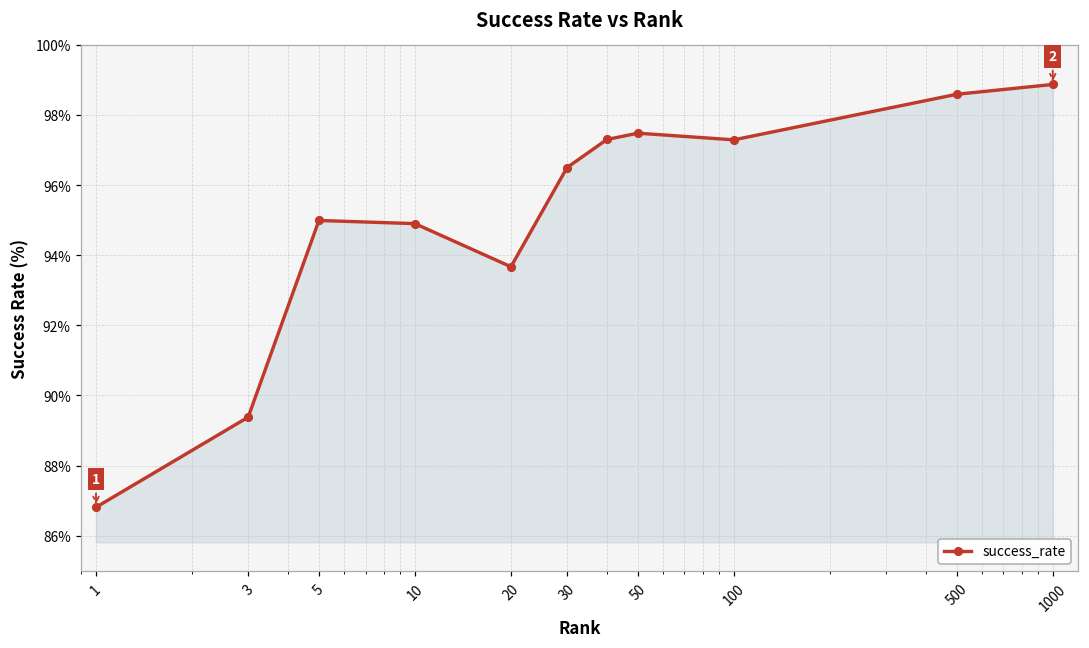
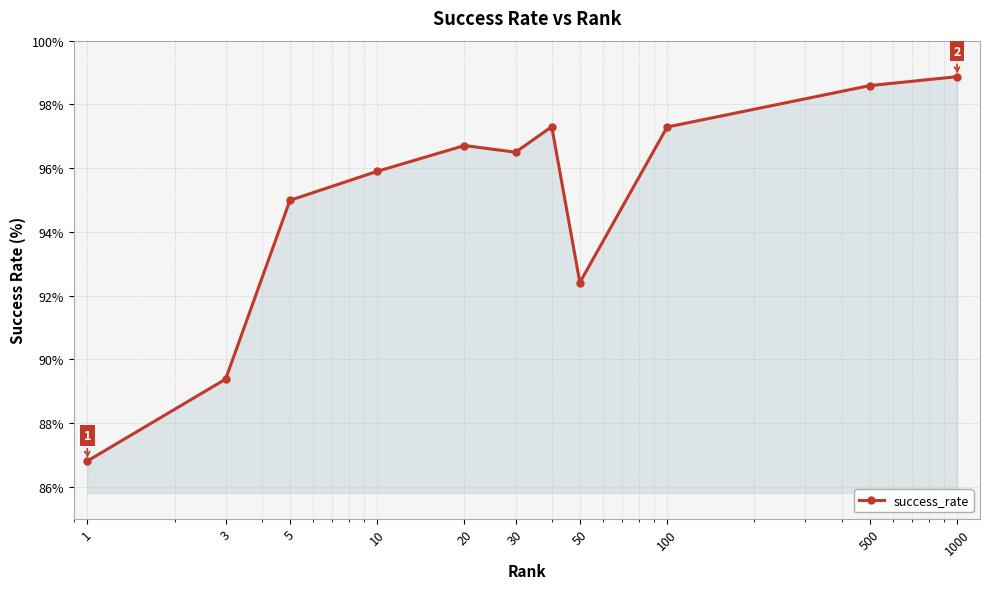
  {
    "3": "89.4%",
    "5": "95.0%",
-   "10": "94.9%",
-   "20": "93.7%",
+   "10": "95.9%",
+   "20": "96.7%",
    "30": "96.5%",
-   "50": "97.5%",
+   "50": "92.4%",
    "100": "97.3%",
    "500": "98.6%"
  }
